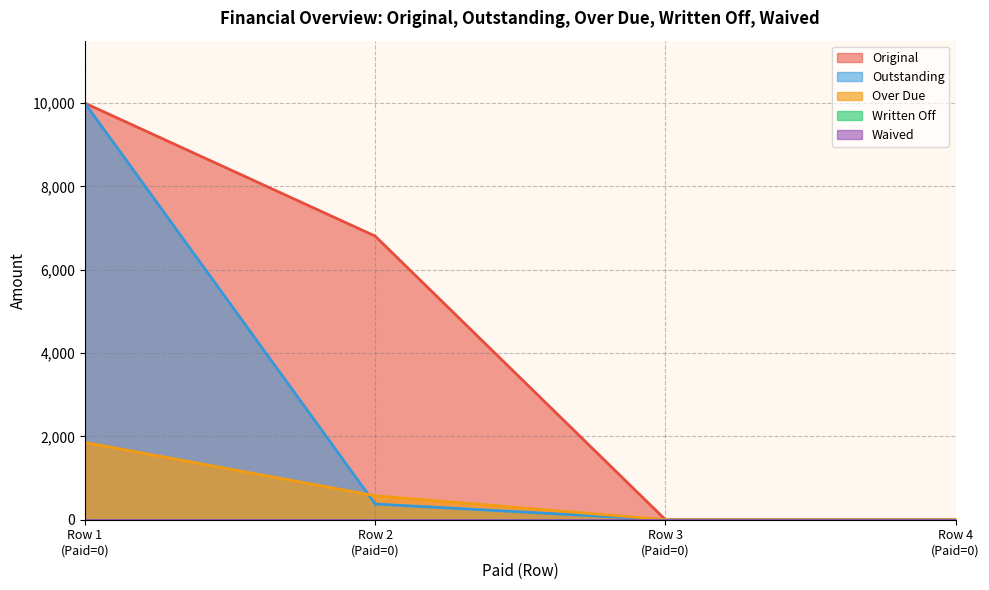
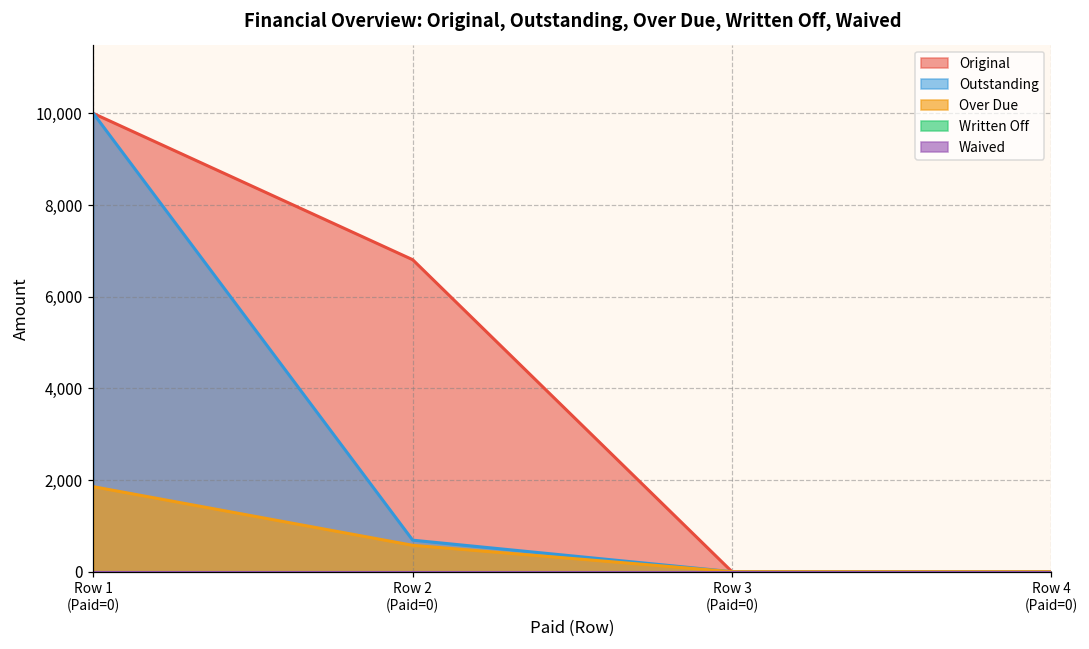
  {
    "Original": {
      "Row 2 (Paid=0)": "6,800"
    },
    "Outstanding": {
-     "Row 2 (Paid=0)": "400"
+     "Row 2 (Paid=0)": "700"
    },
    "Over Due": {
      "Row 1 (Paid=0)": "1,900",
      "Row 2 (Paid=0)": "600"
    },
    "Waived": {
      "Row 1 (Paid=0)": "0",
      "Row 2 (Paid=0)": "0"
    }
  }
